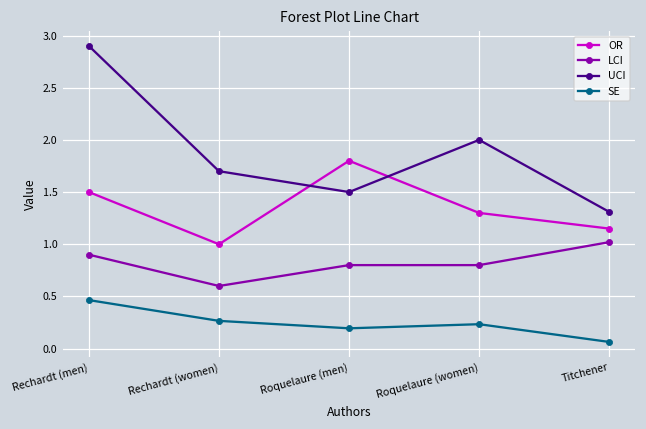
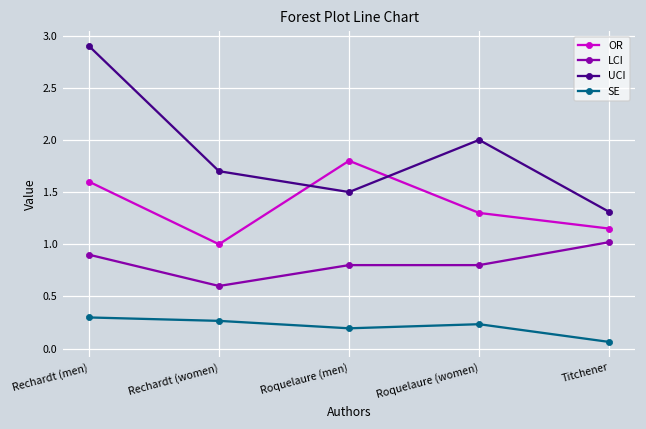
  {
    "OR": {
-     "Rechardt (men)": 1.5,
+     "Rechardt (men)": 1.6,
      "Rechardt (women)": 1.0,
      "Roquelaure (men)": 1.8,
      "Roquelaure (women)": 1.3,
      "Titchener": 1.2
    },
    "LCI": {
      "Rechardt (men)": 0.9,
      "Rechardt (women)": 0.6,
      "Roquelaure (men)": 0.8,
      "Roquelaure (women)": 0.8,
      "Titchener": 1.0
    },
    "UCI": {
      "Rechardt (men)": 2.9,
      "Rechardt (women)": 1.7,
      "Roquelaure (men)": 1.5,
      "Roquelaure (women)": 2.0,
      "Titchener": 1.3
    },
    "SE": {
-     "Rechardt (men)": 0.5,
+     "Rechardt (men)": 0.3,
      "Rechardt (women)": 0.3,
      "Roquelaure (men)": 0.2,
      "Roquelaure (women)": 0.2,
      "Titchener": 0.1
    }
  }
